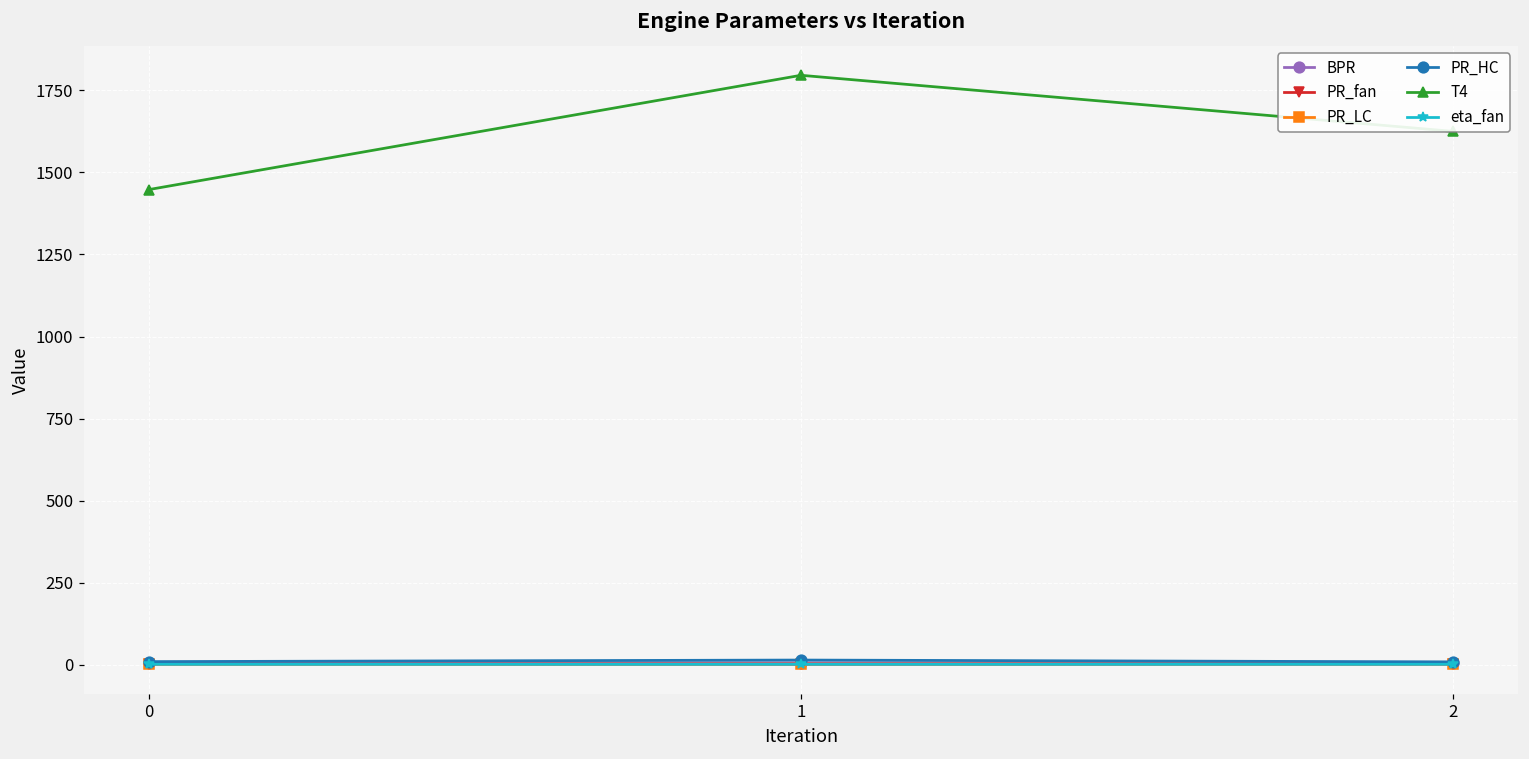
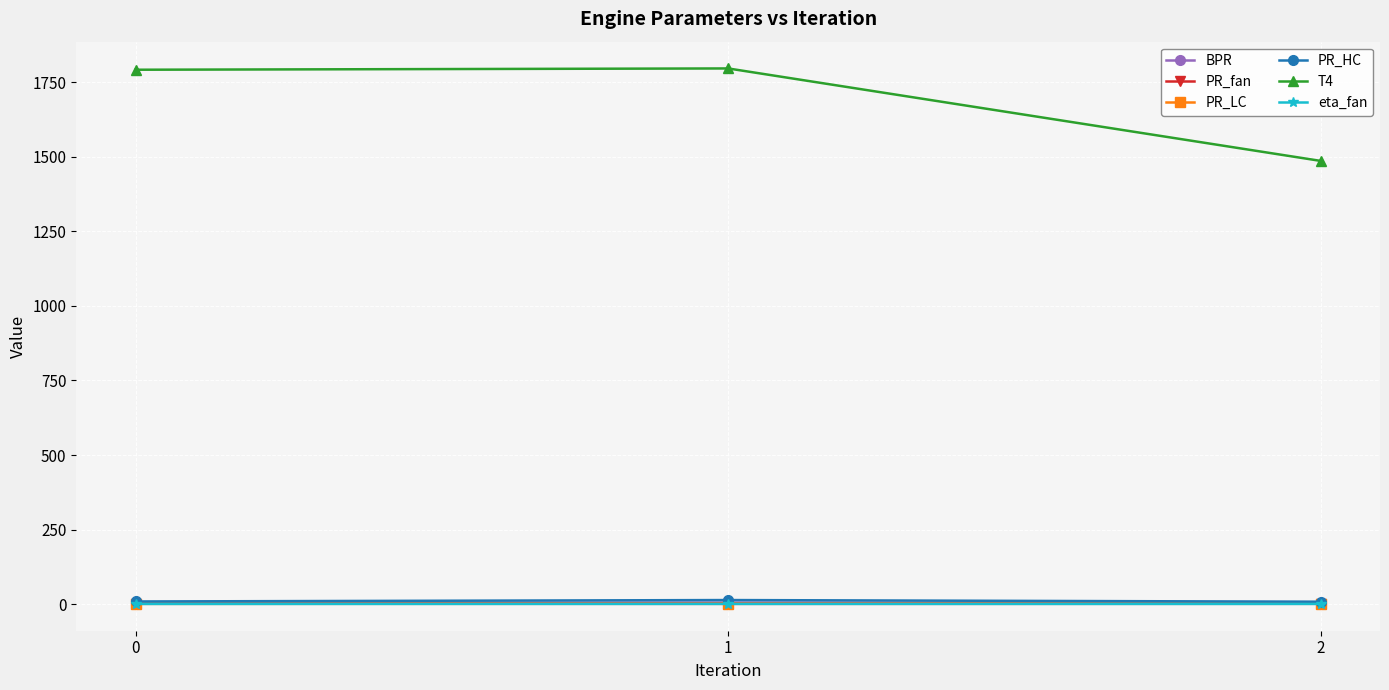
  {
    "T4": {
-     "0": 1450,
+     "0": 1790,
      "1": 1800,
-     "2": 1630
+     "2": 1490
    }
  }
